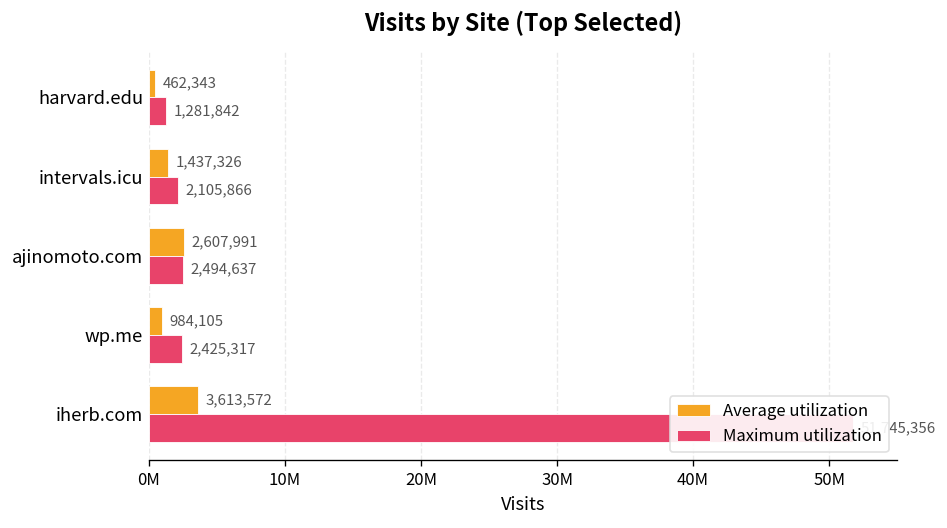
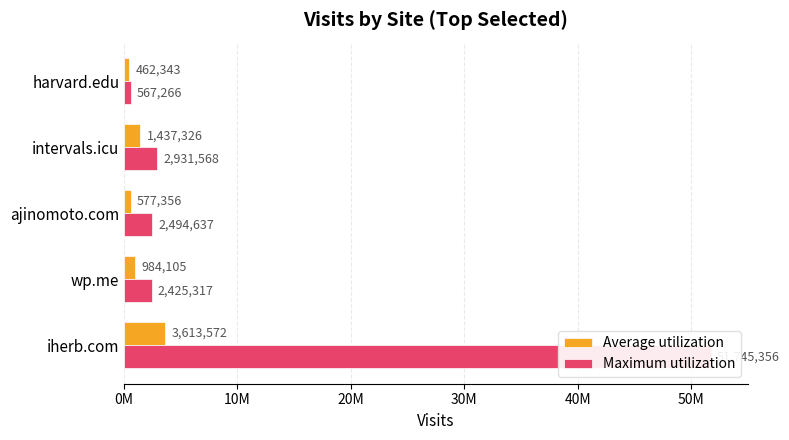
  {
    "Average utilization": {
      "harvard.edu": "462,343",
      "intervals.icu": "1,437,326",
-     "ajinomoto.com": "2,607,991",
+     "ajinomoto.com": "577,356",
      "wp.me": "984,105",
      "iherb.com": "3,613,572"
    },
    "Maximum utilization": {
-     "harvard.edu": "1,281,842",
-     "intervals.icu": "2,105,866",
+     "harvard.edu": "567,266",
+     "intervals.icu": "2,931,568",
      "ajinomoto.com": "2,494,637",
      "wp.me": "2,425,317"
    }
  }
